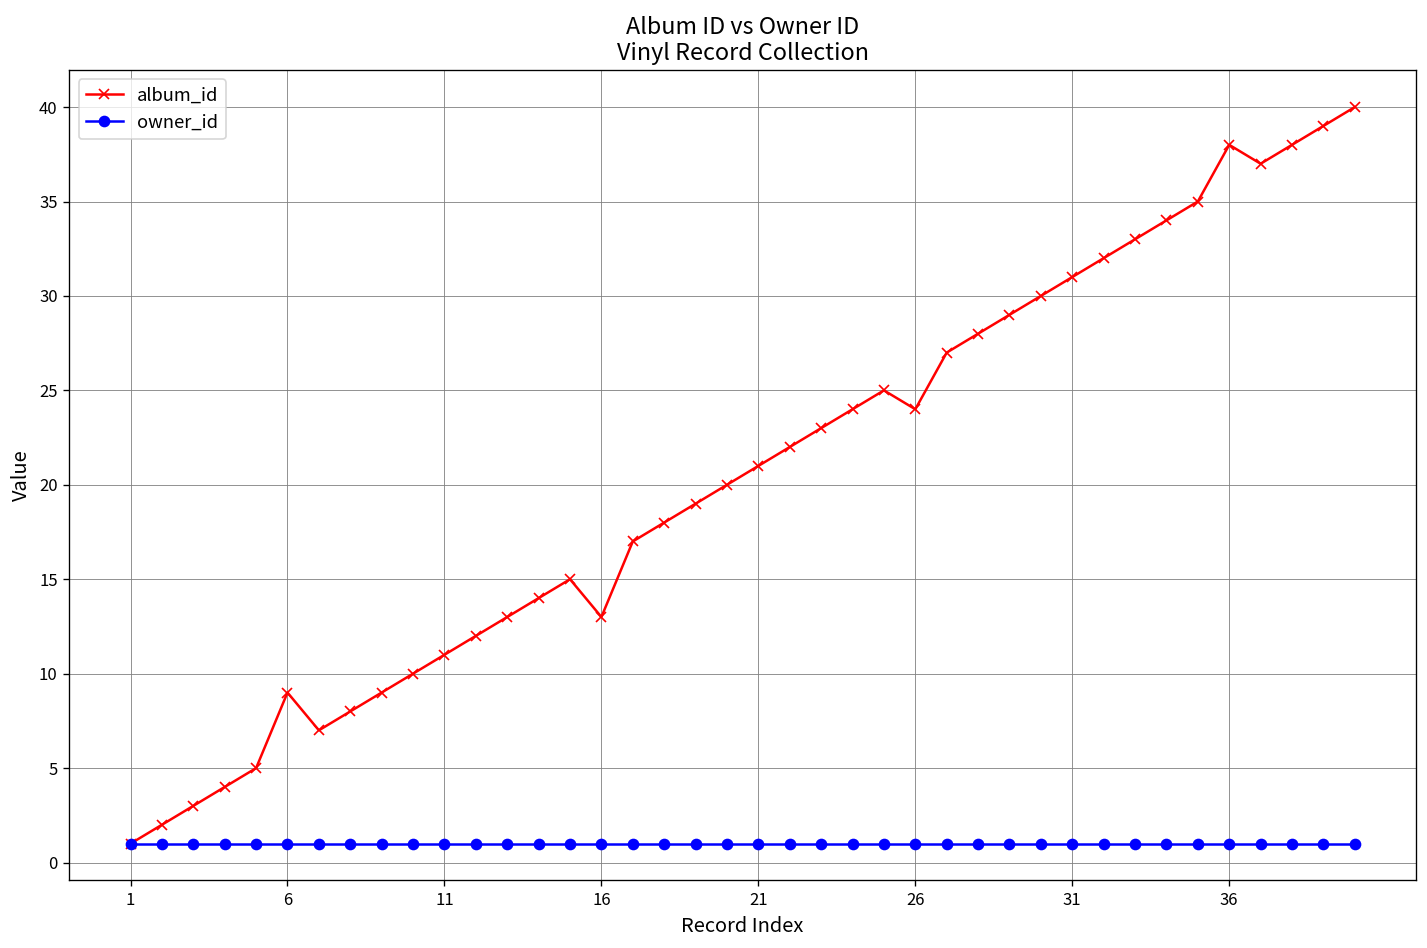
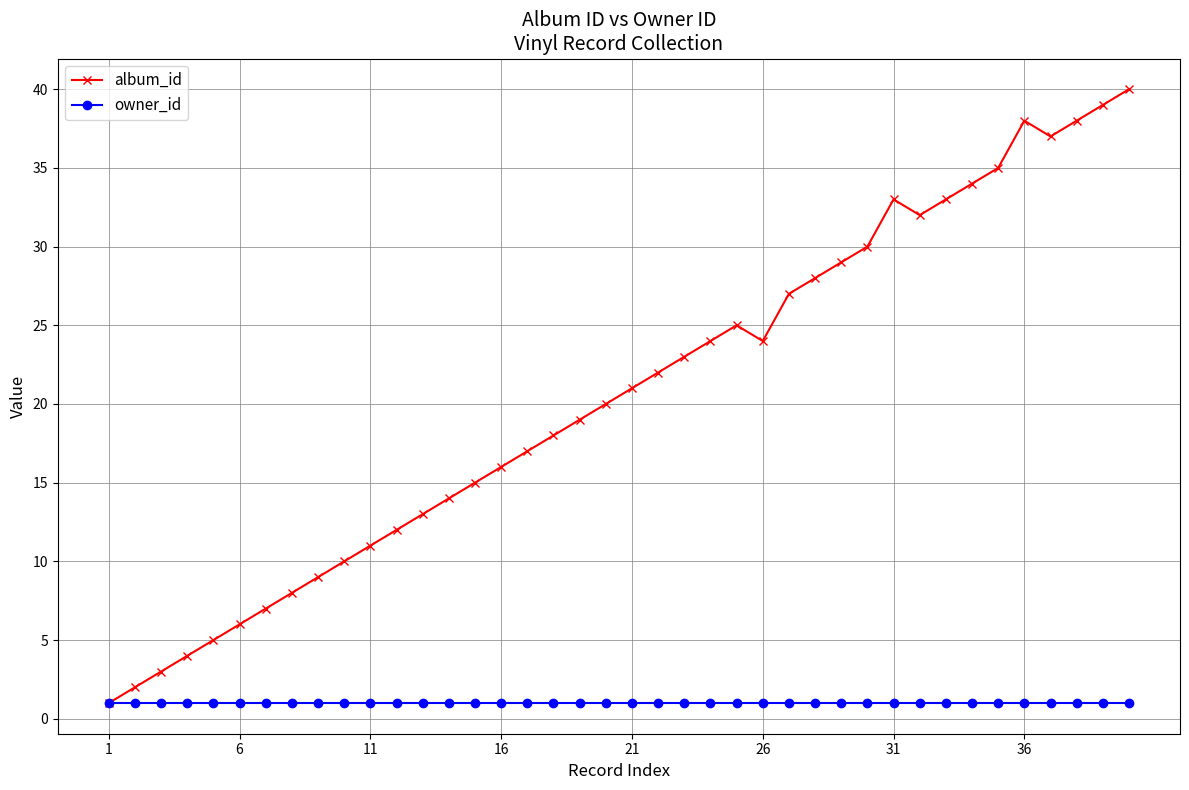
  {
    "album_id": {
-     "6": 9,
+     "6": 6,
      "11": 11,
-     "16": 13,
+     "16": 16,
      "21": 21,
      "26": 24,
-     "31": 31,
+     "31": 33,
      "36": 38
    },
    "owner_id": {
      "6": 1,
      "11": 1,
      "16": 1,
      "21": 1,
      "26": 1,
      "31": 1,
      "36": 1
    }
  }
